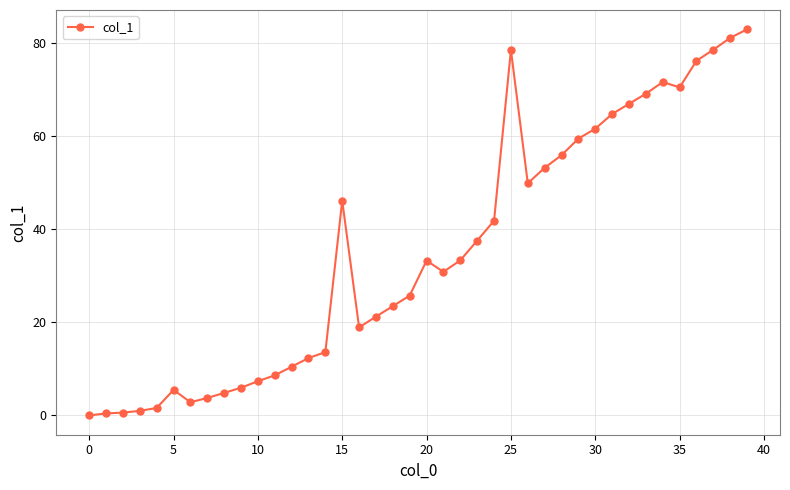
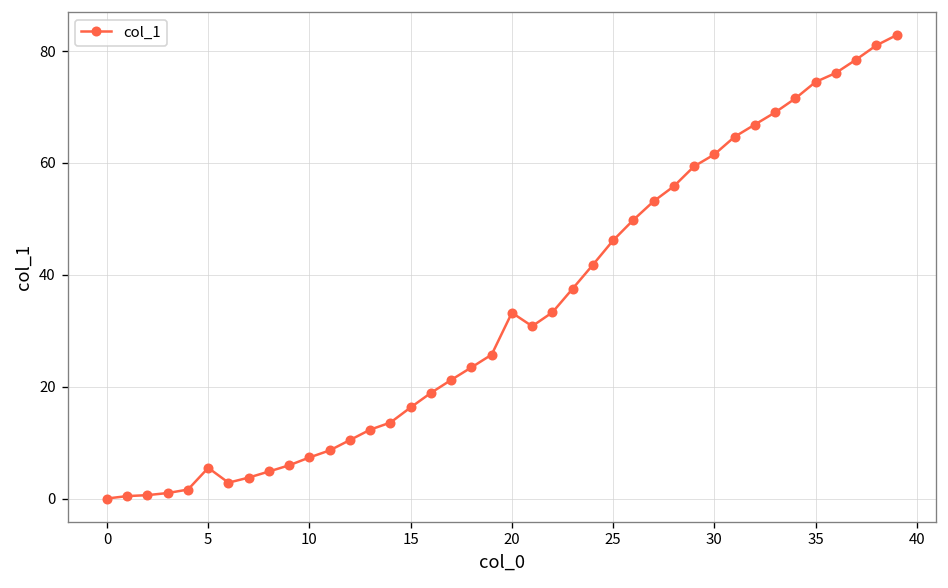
  {
    "0": 0,
    "5": 5,
    "10": 7,
-   "15": 46,
+   "15": 16,
    "20": 33,
-   "25": 78,
+   "25": 46,
    "30": 62,
-   "35": 70
+   "35": 74
  }
